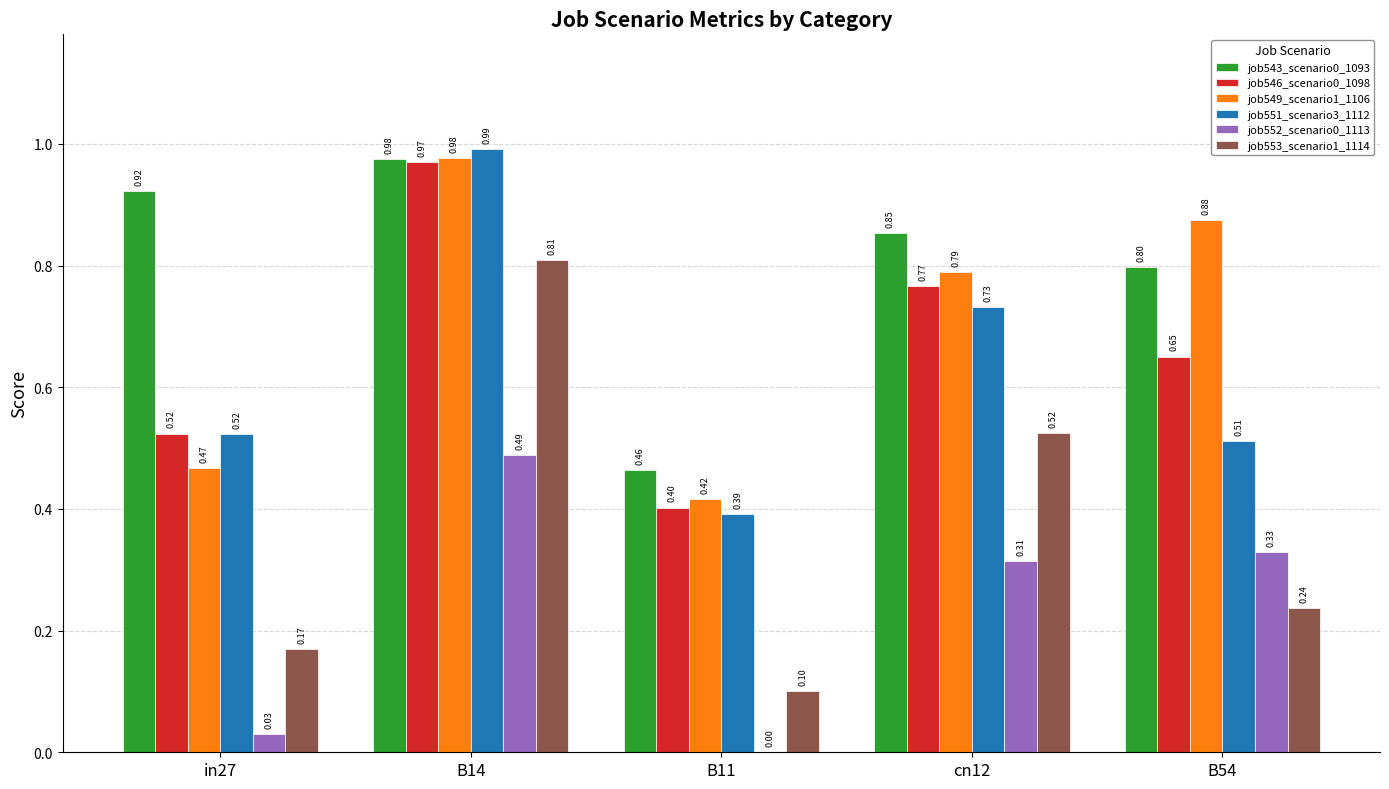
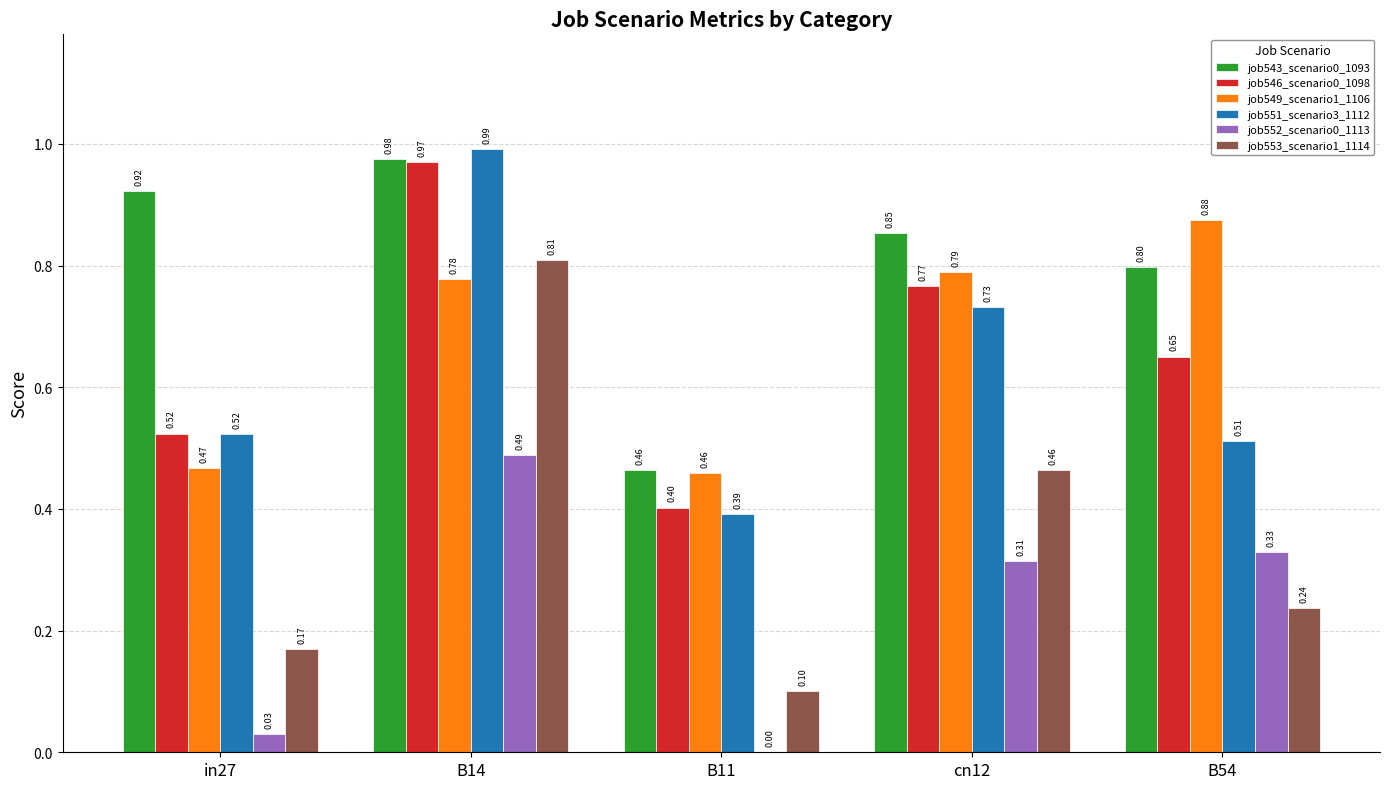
  {
    "job543_scenario0_1093": {
      "in27": 0.92,
      "B14": 0.98,
      "B11": 0.46,
      "cn12": 0.85,
      "B54": 0.80
    },
    "job546_scenario0_1098": {
      "in27": 0.52,
      "B14": 0.97,
      "B11": 0.40,
      "cn12": 0.77,
      "B54": 0.65
    },
    "job549_scenario1_1106": {
      "in27": 0.47,
-     "B14": 0.98,
-     "B11": 0.42,
+     "B14": 0.78,
+     "B11": 0.46,
      "cn12": 0.79,
      "B54": 0.88
    },
    "job551_scenario3_1112": {
      "in27": 0.52,
      "B14": 0.99,
      "B11": 0.39,
      "cn12": 0.73,
      "B54": 0.51
    },
    "job552_scenario0_1113": {
      "in27": 0.03,
      "B14": 0.49,
      "B11": 0.00,
      "cn12": 0.31,
      "B54": 0.33
    },
    "job553_scenario1_1114": {
      "in27": 0.17,
      "B14": 0.81,
      "B11": 0.10,
-     "cn12": 0.52,
+     "cn12": 0.46,
      "B54": 0.24
    }
  }
